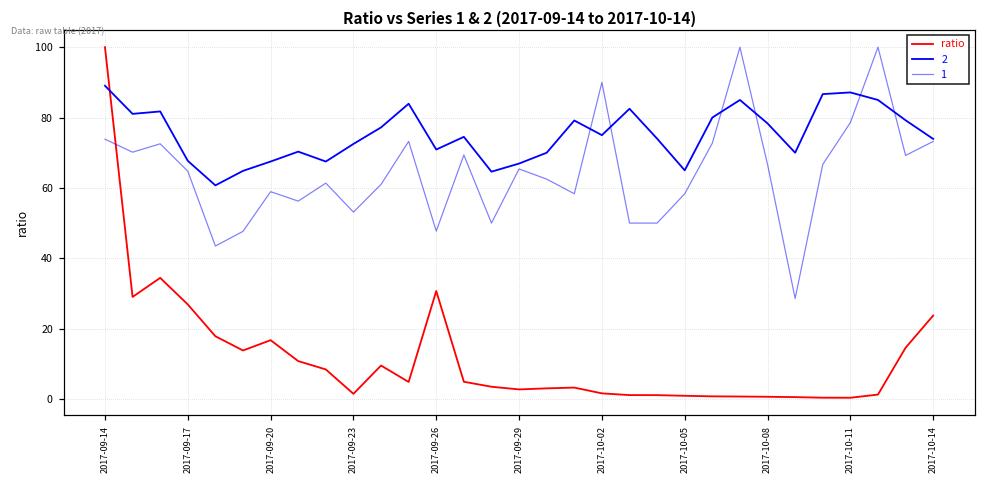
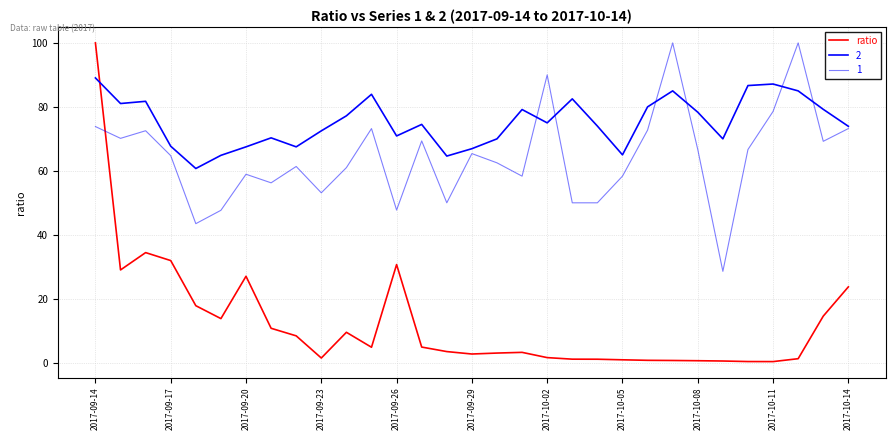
  {
    "ratio": {
      "2017-09-14": 100,
-     "2017-09-17": 27,
-     "2017-09-20": 17,
+     "2017-09-17": 32,
+     "2017-09-20": 27,
      "2017-09-23": 1,
      "2017-09-26": 31,
      "2017-09-29": 3,
      "2017-10-02": 2,
      "2017-10-05": 1,
      "2017-10-08": 1,
      "2017-10-11": 0,
      "2017-10-14": 24
    }
  }
